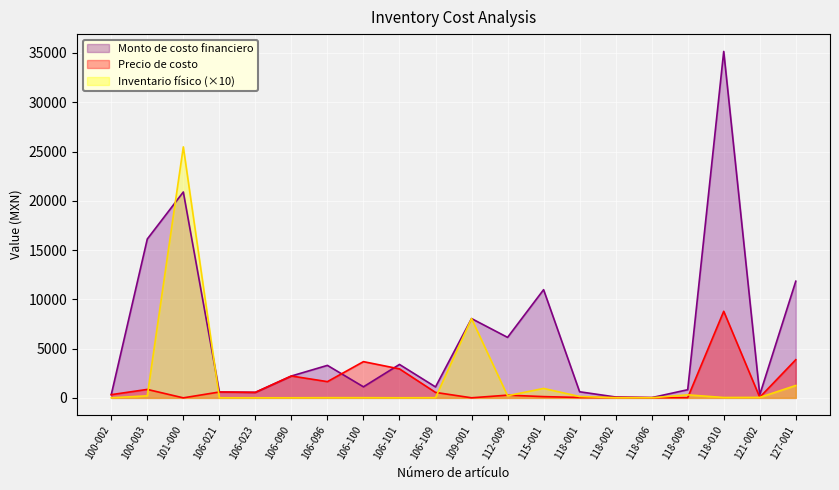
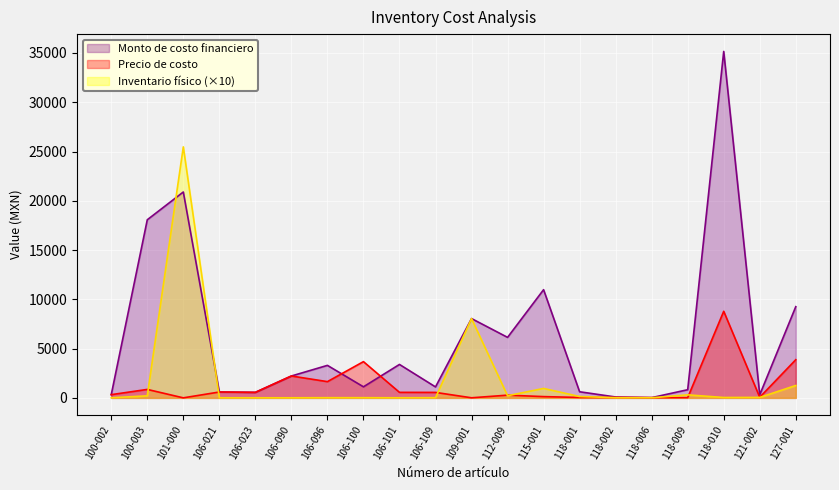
  {
    "Monto de costo financiero": {
-     "100-003": 16000,
+     "100-003": 18000,
      "101-000": 21000,
      "106-096": 3000,
      "106-100": 1000,
      "106-101": 3000,
      "106-109": 1000,
      "112-009": 6000,
      "115-001": 11000,
      "118-001": 1000,
      "118-009": 1000,
      "118-010": 35000,
-     "127-001": 12000
+     "127-001": 9000
    },
    "Precio de costo": {
      "100-003": 1000,
      "101-000": 0,
      "106-096": 2000,
      "106-100": 4000,
-     "106-101": 3000,
+     "106-101": 1000,
      "106-109": 1000,
      "109-001": 0,
      "115-001": 0,
      "118-009": 0,
      "118-010": 9000,
      "127-001": 4000
    },
    "Inventario físico (×10)": {
      "100-002": 0,
      "100-003": 0,
      "101-000": 25000,
      "106-021": 0,
      "106-023": 0,
      "106-090": 0,
      "106-096": 0,
      "106-100": 0,
      "106-101": 0,
      "106-109": 0,
      "115-001": 1000,
      "118-009": 0,
      "118-010": 0,
      "127-001": 1000
    }
  }
